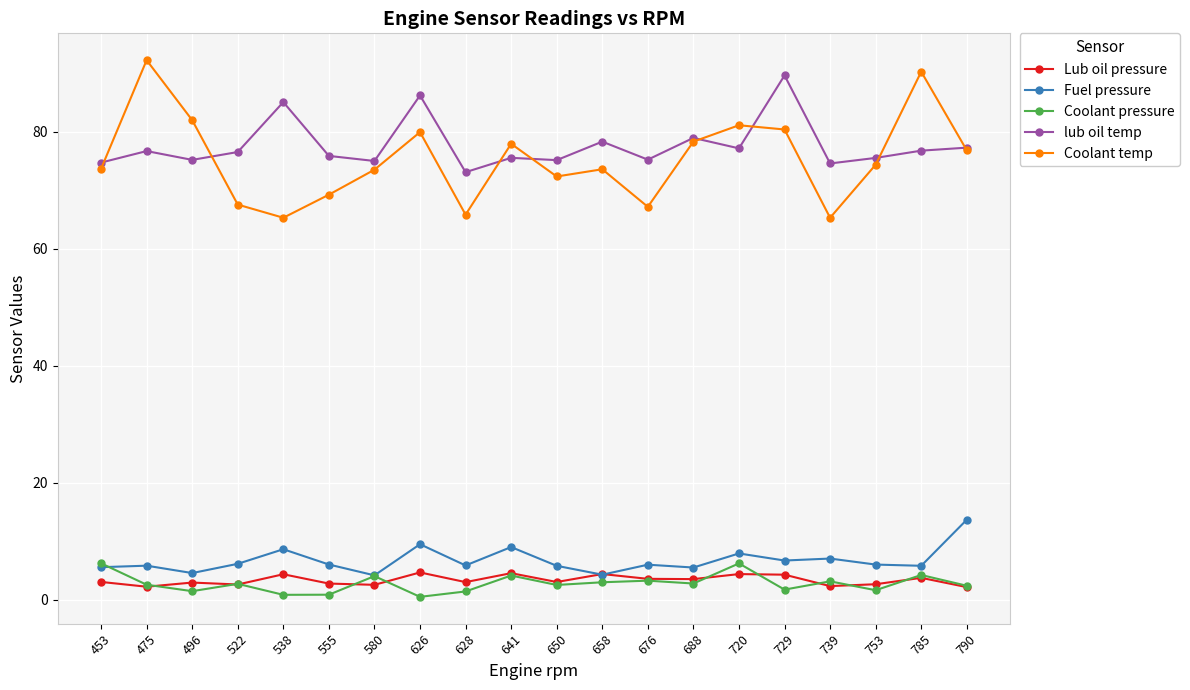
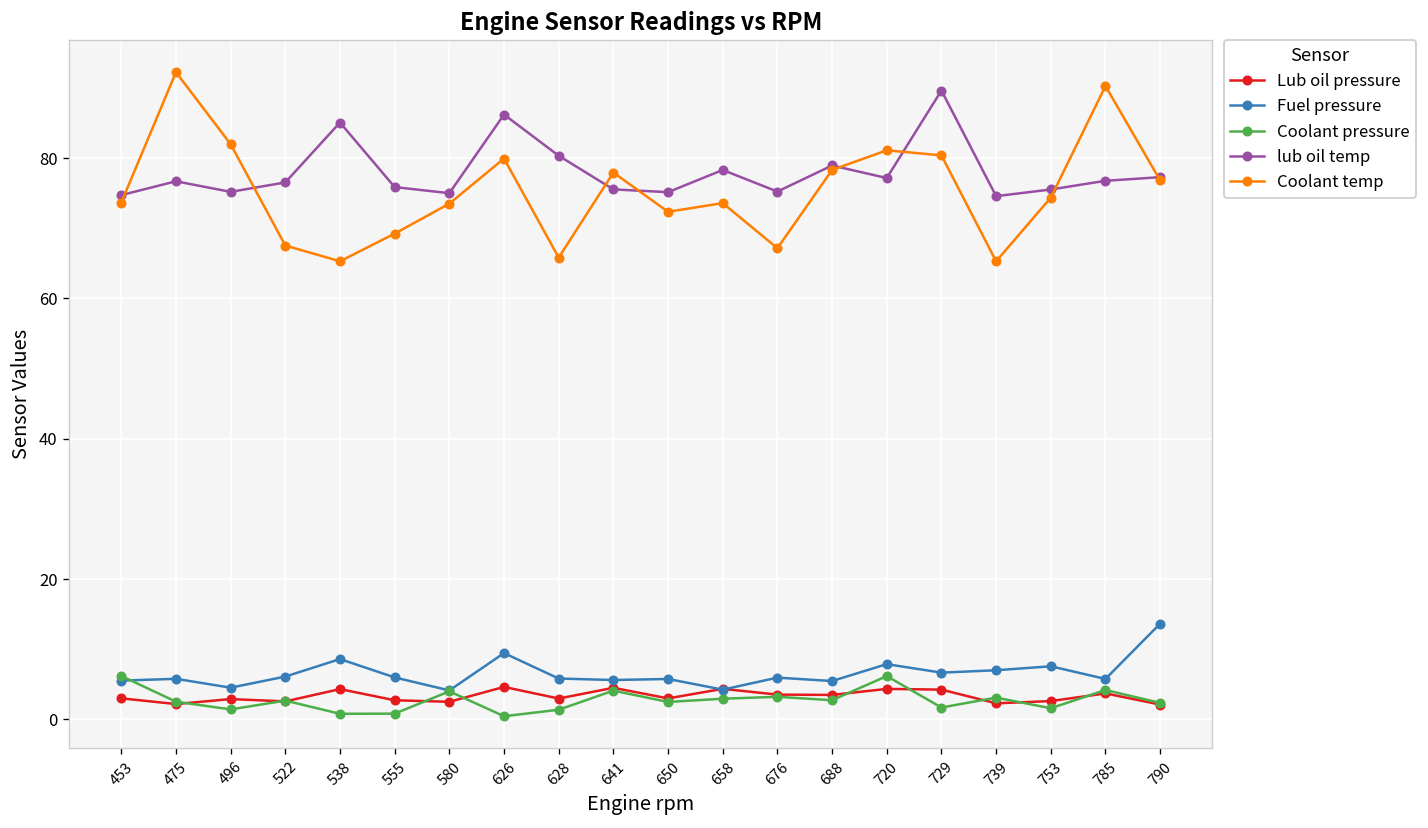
  {
    "Lub oil pressure": {
      "453": 3,
      "496": 3,
      "538": 4,
      "555": 3,
      "580": 3,
      "626": 5,
      "628": 3,
      "650": 3,
      "688": 3,
      "720": 4,
      "729": 4,
      "739": 2,
      "753": 3,
      "785": 4
    },
    "Fuel pressure": {
      "453": 6,
      "475": 6,
      "496": 5,
      "522": 6,
      "538": 9,
      "555": 6,
      "626": 9,
      "628": 6,
-     "641": 9,
+     "641": 6,
      "650": 6,
      "676": 6,
      "688": 5,
      "720": 8,
      "729": 7,
      "739": 7,
-     "753": 6,
+     "753": 8,
      "785": 6,
      "790": 14
    },
    "Coolant pressure": {
      "453": 6,
      "496": 1,
      "538": 1,
      "555": 1,
      "626": 0,
      "628": 1,
      "650": 2,
      "658": 3,
      "688": 3,
      "720": 6,
      "729": 2,
      "739": 3,
      "753": 2,
      "785": 4
    },
    "lub oil temp": {
      "453": 75,
      "475": 77,
      "496": 75,
      "522": 77,
      "538": 85,
      "555": 76,
      "580": 75,
      "626": 86,
-     "628": 73,
+     "628": 80,
      "641": 76,
      "650": 75,
      "658": 78,
      "676": 75,
      "688": 79,
      "720": 77,
      "729": 90,
      "739": 75,
      "753": 76,
      "785": 77,
      "790": 77
    },
    "Coolant temp": {
      "453": 74,
      "475": 92,
      "496": 82,
      "522": 68,
      "538": 65,
      "555": 69,
      "580": 74,
      "626": 80,
      "628": 66,
      "641": 78,
      "650": 72,
      "658": 74,
      "676": 67,
      "688": 78,
      "720": 81,
      "729": 80,
      "739": 65,
      "753": 74,
      "785": 90,
      "790": 77
    }
  }
